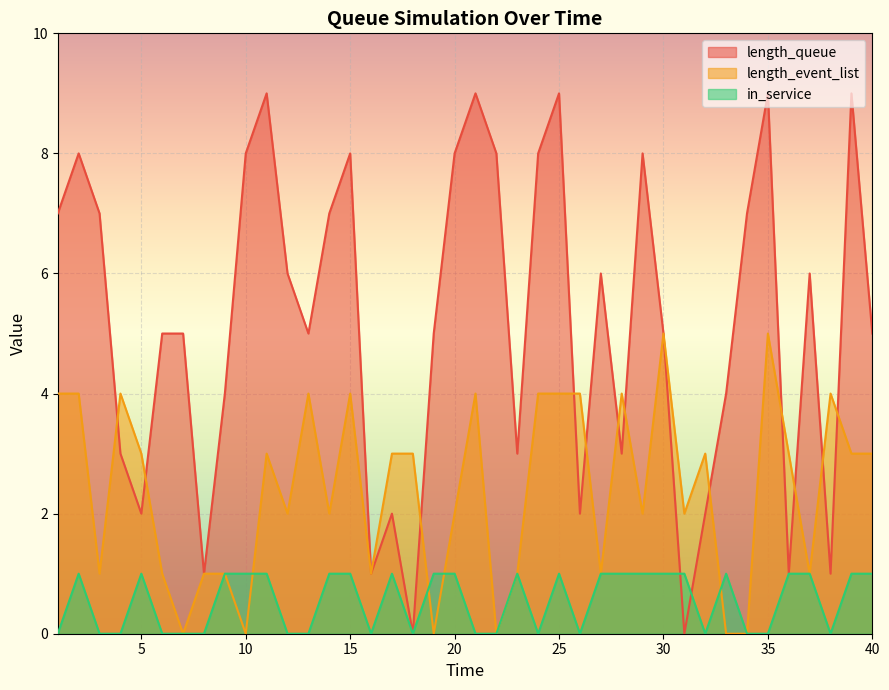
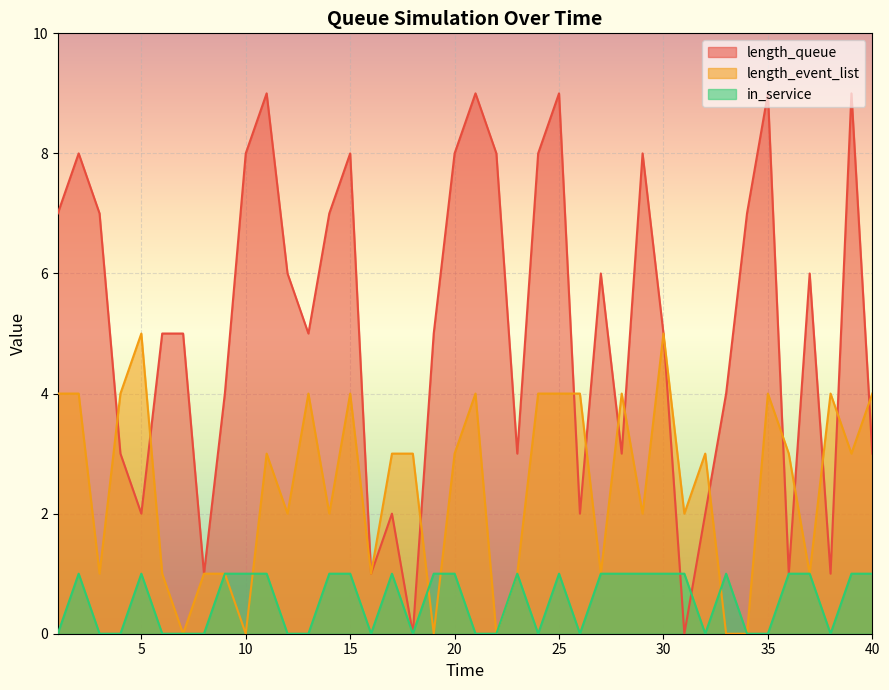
  {
    "length_queue": {
      "5": 2,
      "10": 8,
      "15": 8,
      "20": 8,
      "25": 9,
-     "40": 5
+     "40": 3
    },
    "length_event_list": {
-     "5": 3,
+     "5": 5,
      "10": 0,
      "15": 4,
-     "20": 2,
+     "20": 3,
      "25": 4,
-     "35": 5,
-     "40": 3
+     "35": 4,
+     "40": 4
    },
    "in_service": {
      "5": 1,
      "10": 1,
      "15": 1,
      "20": 1,
      "25": 1,
      "30": 1,
      "35": 0,
      "40": 1
    }
  }
